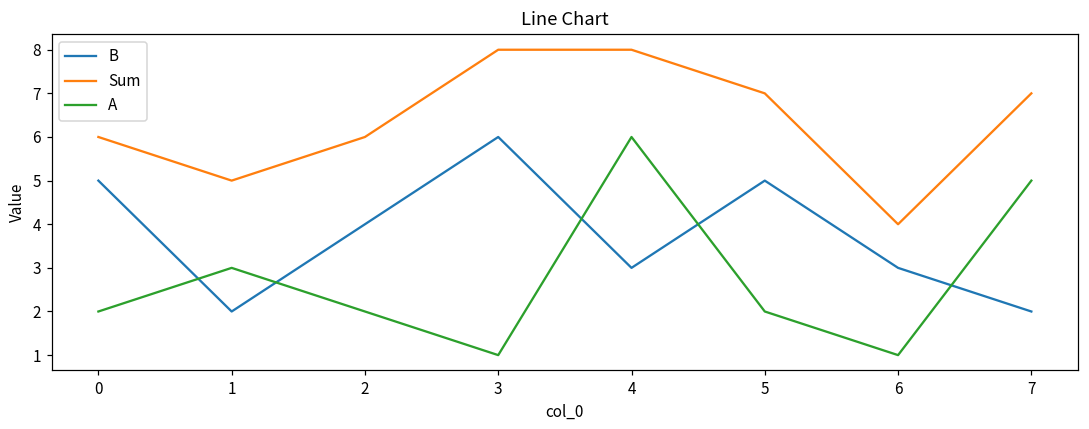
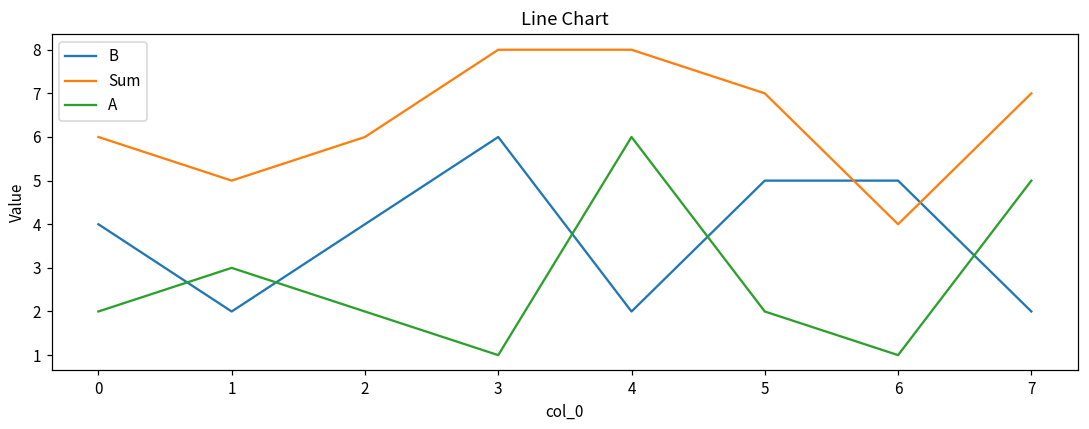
  {
    "B": {
-     "0": 5,
+     "0": 4,
      "1": 2,
      "2": 4,
      "3": 6,
-     "4": 3,
+     "4": 2,
      "5": 5,
-     "6": 3,
+     "6": 5,
      "7": 2
    },
    "Sum": {
      "0": 6,
      "1": 5,
      "2": 6,
      "3": 8,
      "4": 8,
      "5": 7,
      "6": 4,
      "7": 7
    },
    "A": {
      "0": 2,
      "1": 3,
      "2": 2,
      "3": 1,
      "4": 6,
      "5": 2,
      "6": 1,
      "7": 5
    }
  }
